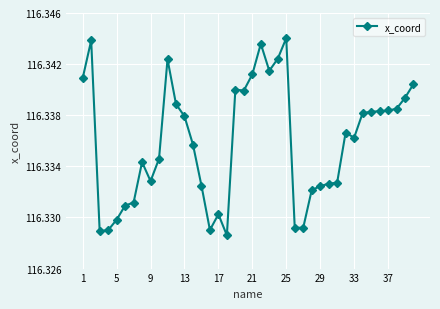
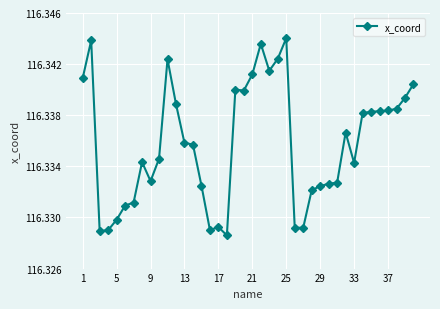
  {
    "1": 116.3409,
    "5": 116.3298,
    "9": 116.3328,
-   "13": 116.3379,
-   "17": 116.3302,
+   "13": 116.3358,
+   "17": 116.3292,
    "21": 116.3412,
    "25": 116.3440,
    "29": 116.3325,
-   "33": 116.3362,
+   "33": 116.3343,
    "37": 116.3384
  }
